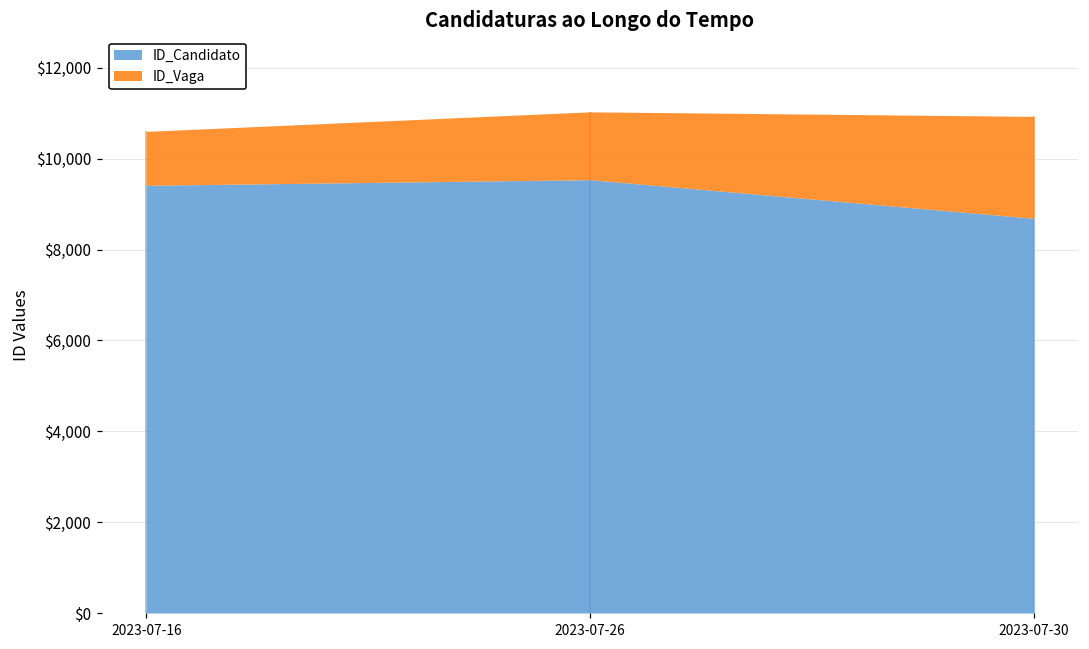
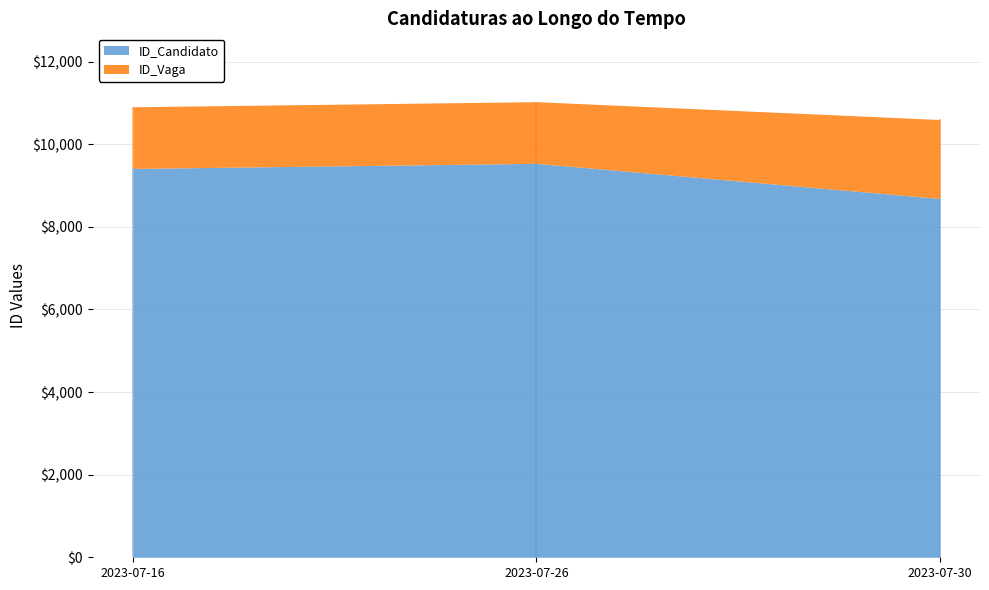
  {
    "ID_Candidato": {
      "2023-07-16": "$9,400",
      "2023-07-26": "$9,500",
      "2023-07-30": "$8,700"
    },
    "ID_Vaga": {
-     "2023-07-16": "$1,200",
+     "2023-07-16": "$1,500",
      "2023-07-26": "$1,500",
-     "2023-07-30": "$2,200"
+     "2023-07-30": "$1,900"
    }
  }
